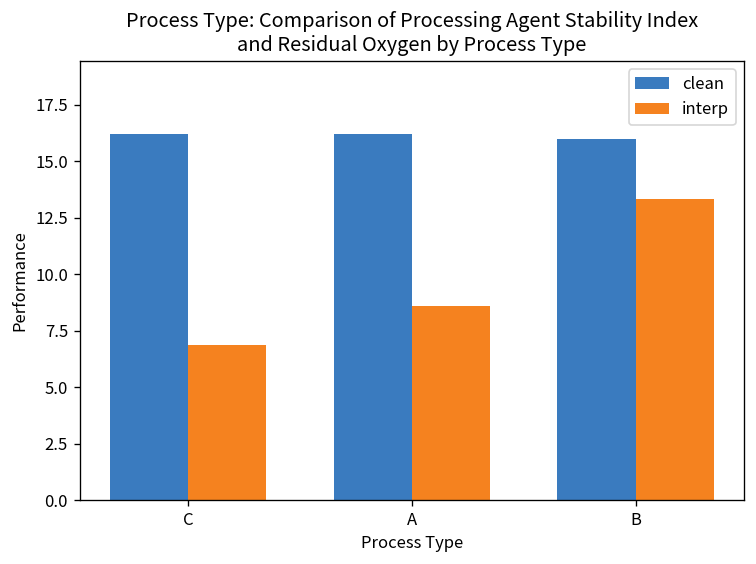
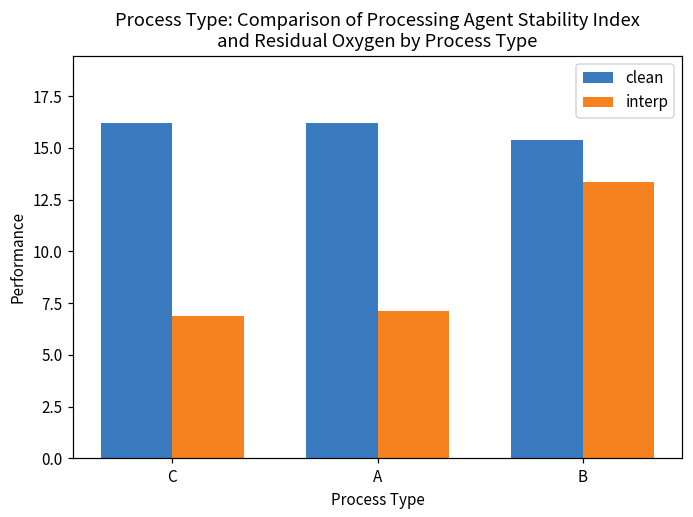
  {
    "clean": {
      "C": 16.2,
      "A": 16.2,
-     "B": 16.0
+     "B": 15.4
    },
    "interp": {
      "C": 6.9,
-     "A": 8.6,
+     "A": 7.1,
      "B": 13.3
    }
  }
